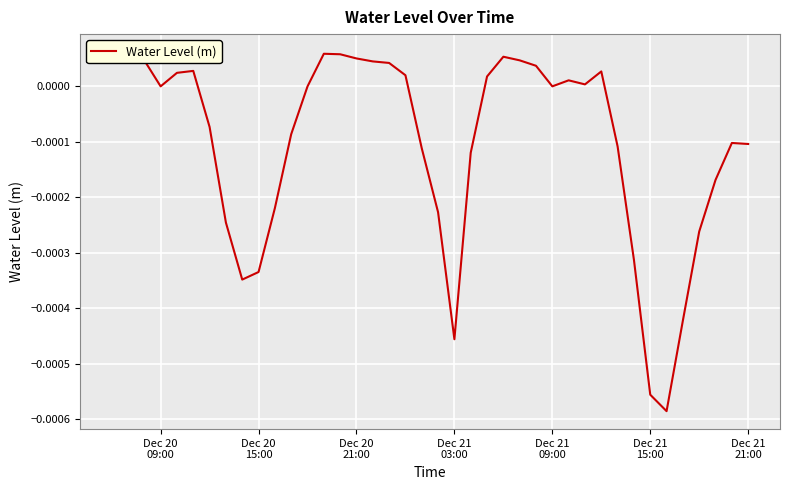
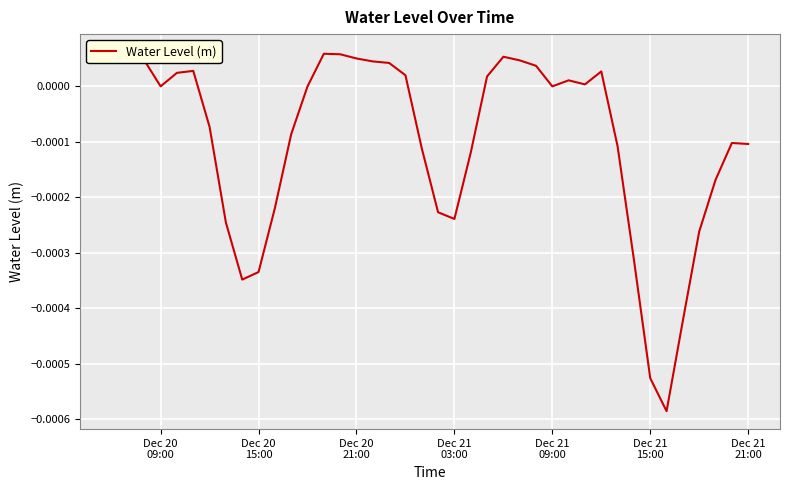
  {
    "Dec 20 09:00": 0.00000,
    "Dec 20 15:00": -0.00033,
    "Dec 20 21:00": 0.00005,
-   "Dec 21 03:00": -0.00046,
+   "Dec 21 03:00": -0.00024,
    "Dec 21 09:00": 0.00000,
-   "Dec 21 15:00": -0.00056,
+   "Dec 21 15:00": -0.00053,
    "Dec 21 21:00": -0.00010
  }
